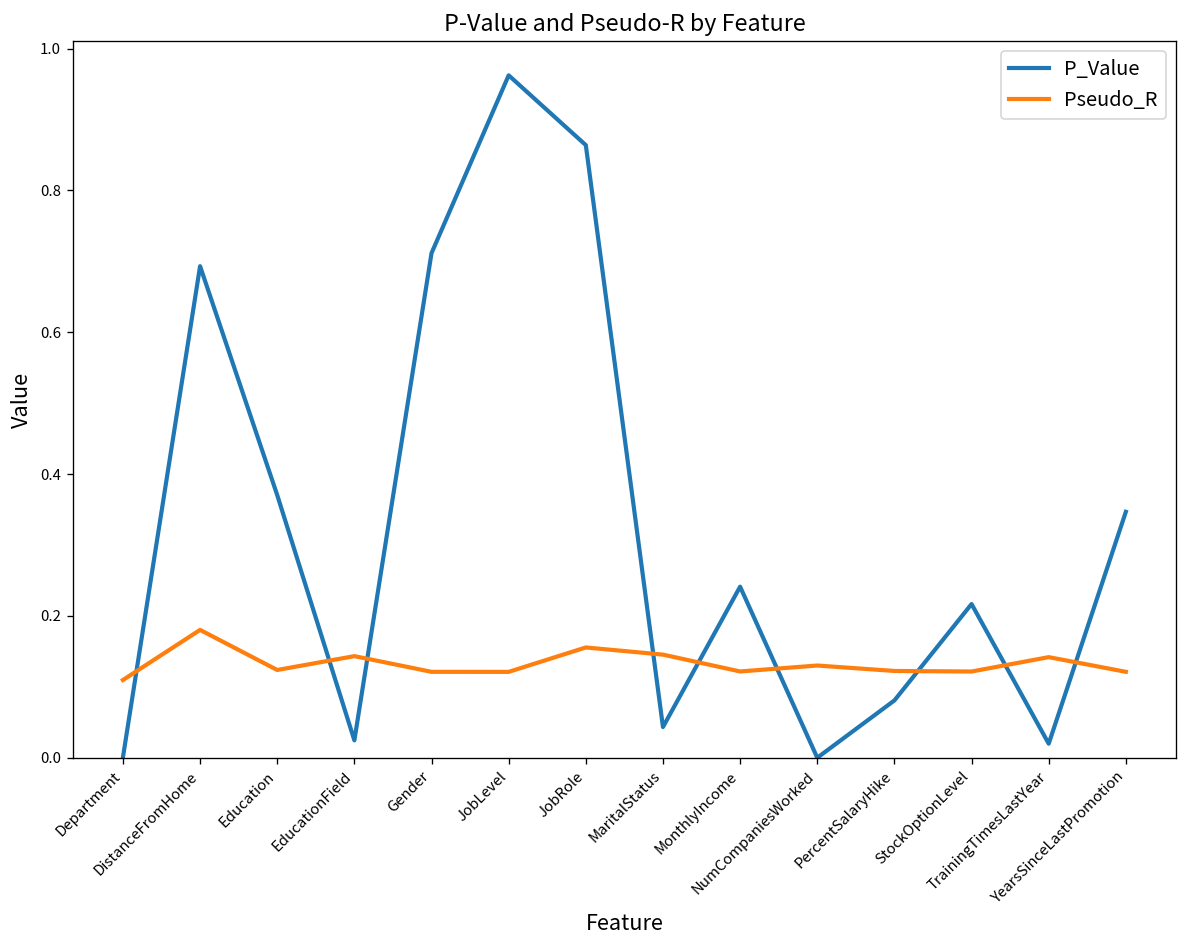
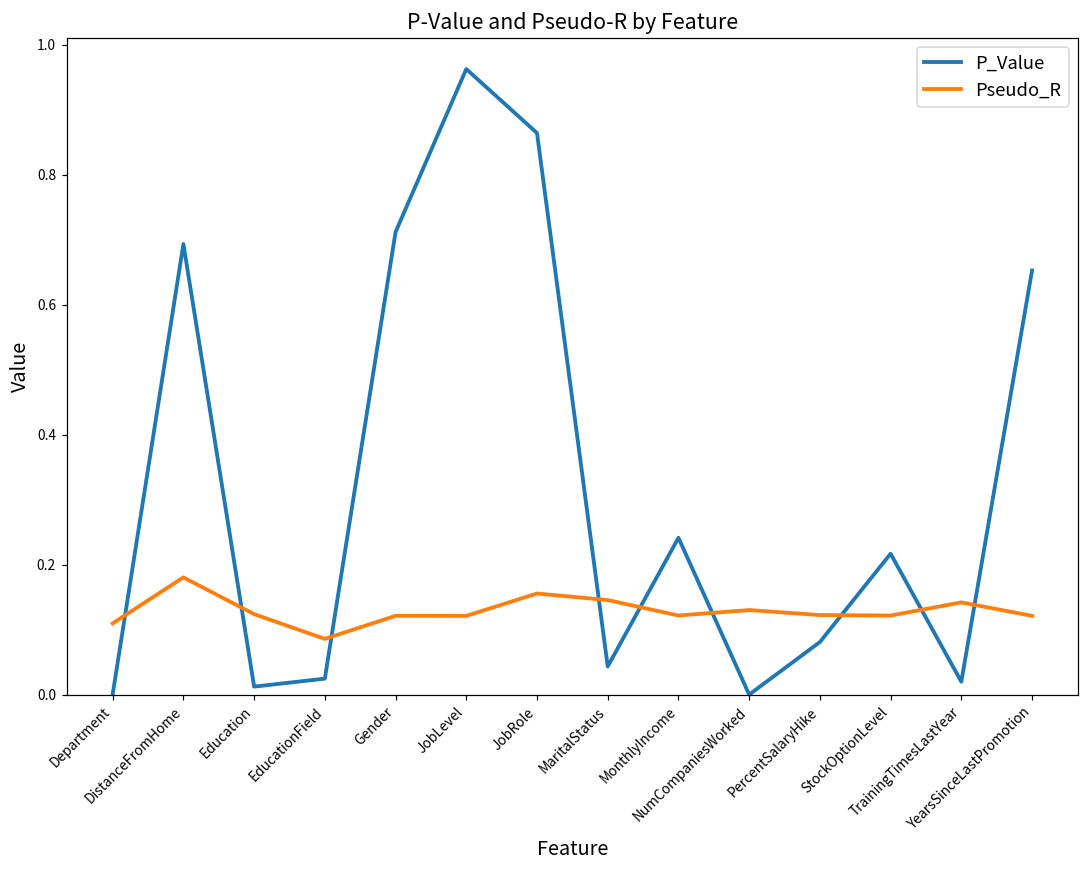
  {
    "P_Value": {
      "Department": 0.00,
      "DistanceFromHome": 0.69,
-     "Education": 0.37,
+     "Education": 0.01,
      "EducationField": 0.02,
      "Gender": 0.71,
      "JobLevel": 0.96,
      "JobRole": 0.86,
      "MaritalStatus": 0.04,
      "MonthlyIncome": 0.24,
      "NumCompaniesWorked": 0.00,
      "PercentSalaryHike": 0.08,
      "StockOptionLevel": 0.22,
      "TrainingTimesLastYear": 0.02,
-     "YearsSinceLastPromotion": 0.35
+     "YearsSinceLastPromotion": 0.65
    },
    "Pseudo_R": {
      "Department": 0.11,
      "DistanceFromHome": 0.18,
      "Education": 0.12,
-     "EducationField": 0.14,
+     "EducationField": 0.09,
      "Gender": 0.12,
      "JobLevel": 0.12,
      "JobRole": 0.16,
      "MaritalStatus": 0.15,
      "MonthlyIncome": 0.12,
      "NumCompaniesWorked": 0.13,
      "PercentSalaryHike": 0.12,
      "StockOptionLevel": 0.12,
      "TrainingTimesLastYear": 0.14,
      "YearsSinceLastPromotion": 0.12
    }
  }
